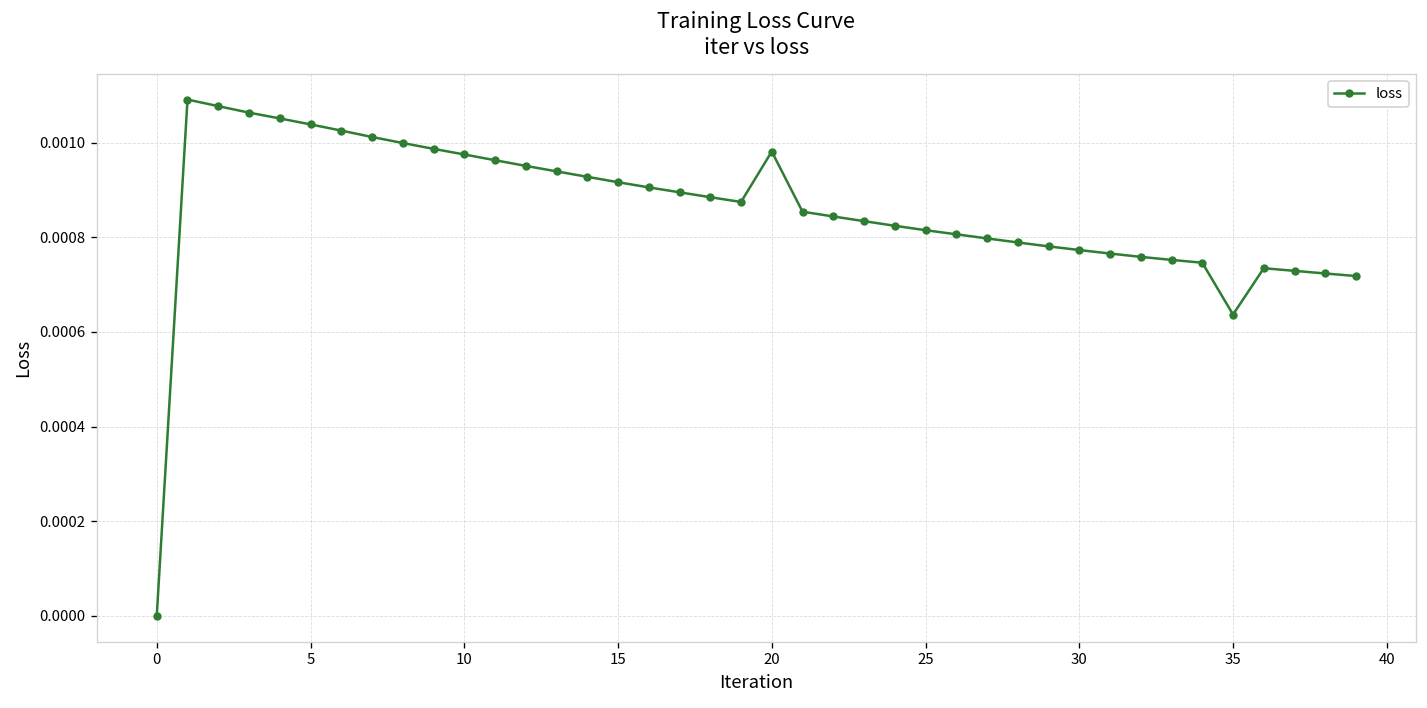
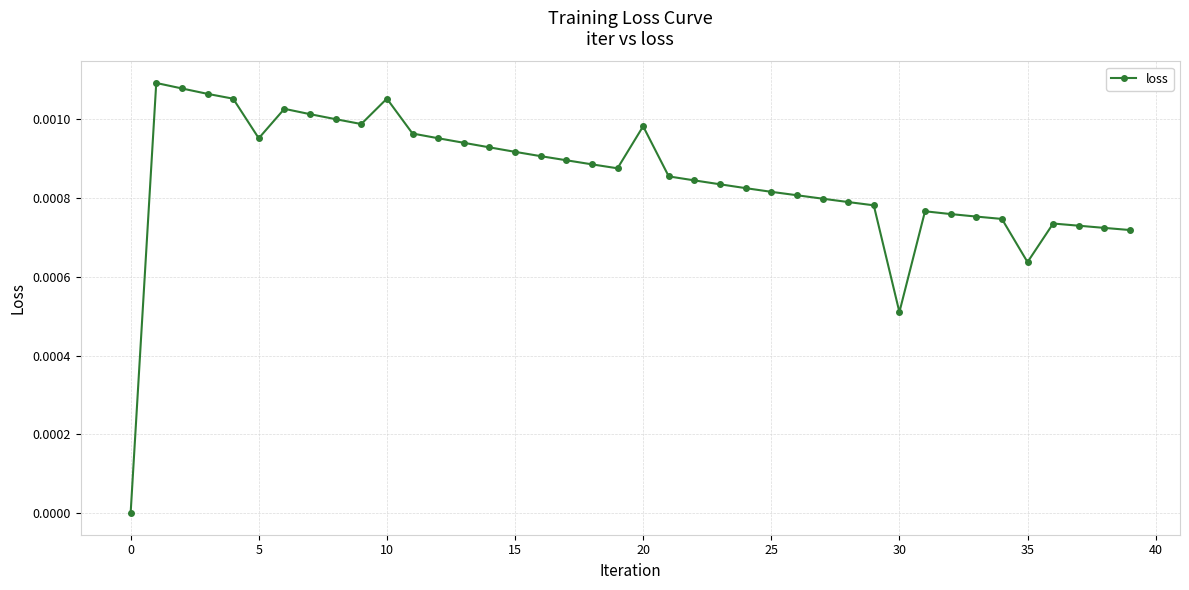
  {
    "0": 0.00000,
-   "5": 0.00104,
-   "10": 0.00098,
+   "5": 0.00095,
+   "10": 0.00105,
    "15": 0.00092,
    "20": 0.00098,
    "25": 0.00082,
-   "30": 0.00077,
+   "30": 0.00051,
    "35": 0.00064
  }
